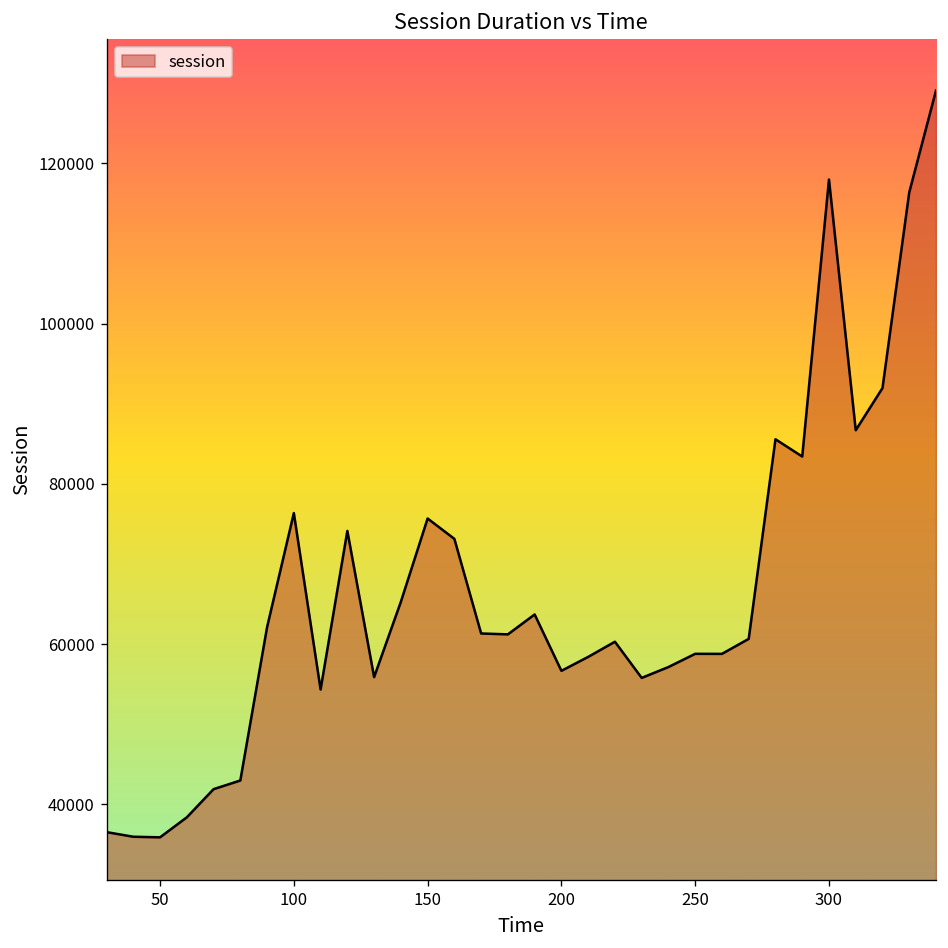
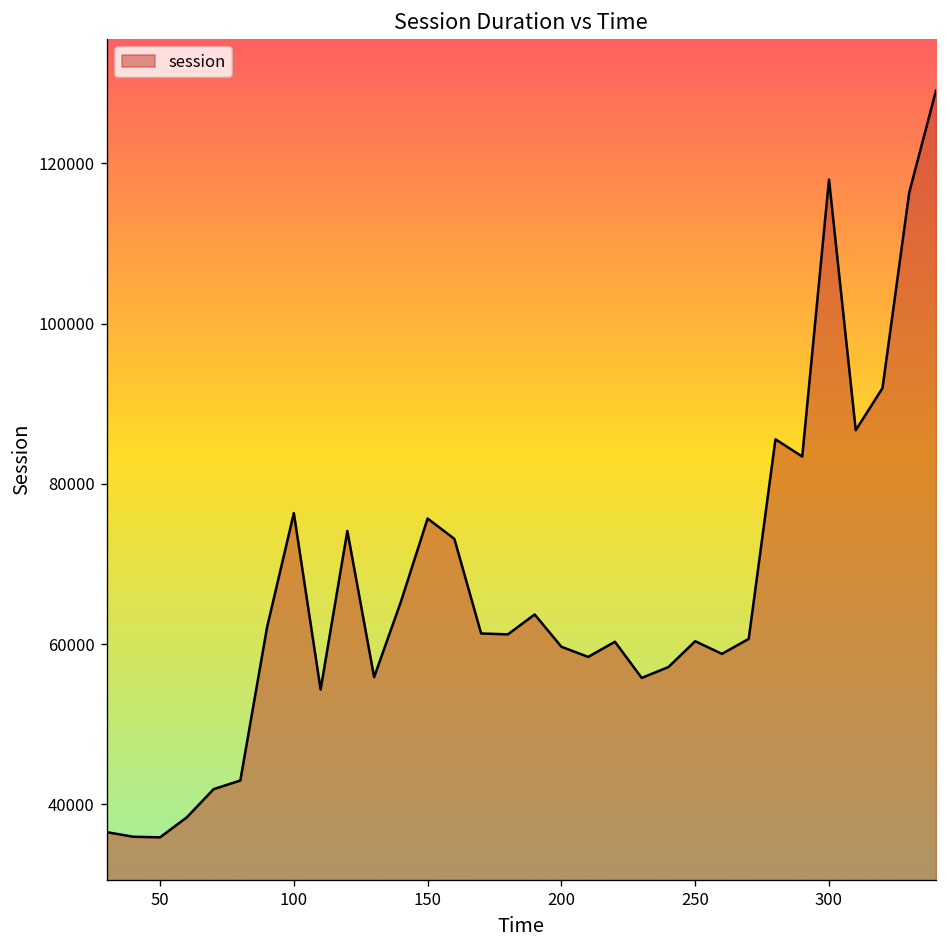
  {
    "50": 36000,
    "100": 76000,
    "150": 76000,
-   "200": 57000,
-   "250": 59000,
+   "200": 60000,
+   "250": 60000,
    "300": 118000
  }
